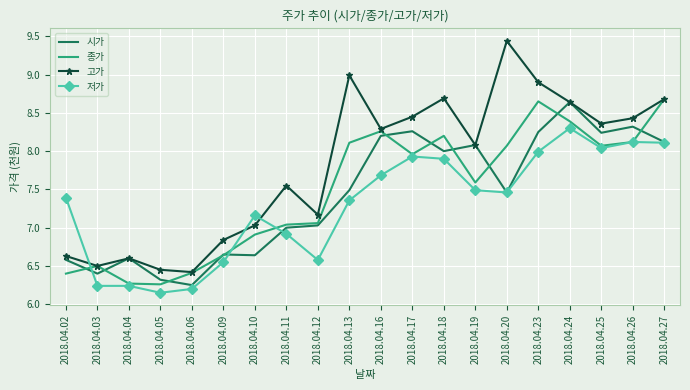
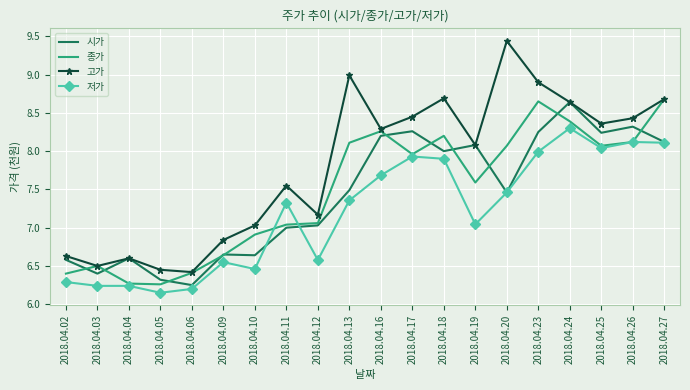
  {
    "저가": {
-     "2018.04.02": 7.4,
+     "2018.04.02": 6.3,
      "2018.04.03": 6.2,
      "2018.04.05": 6.2,
      "2018.04.06": 6.2,
      "2018.04.09": 6.6,
-     "2018.04.10": 7.2,
-     "2018.04.11": 6.9,
+     "2018.04.10": 6.5,
+     "2018.04.11": 7.3,
      "2018.04.12": 6.6,
      "2018.04.13": 7.4,
      "2018.04.16": 7.7,
      "2018.04.18": 7.9,
-     "2018.04.19": 7.5,
+     "2018.04.19": 7.0,
      "2018.04.23": 8.0,
      "2018.04.24": 8.3
    }
  }
